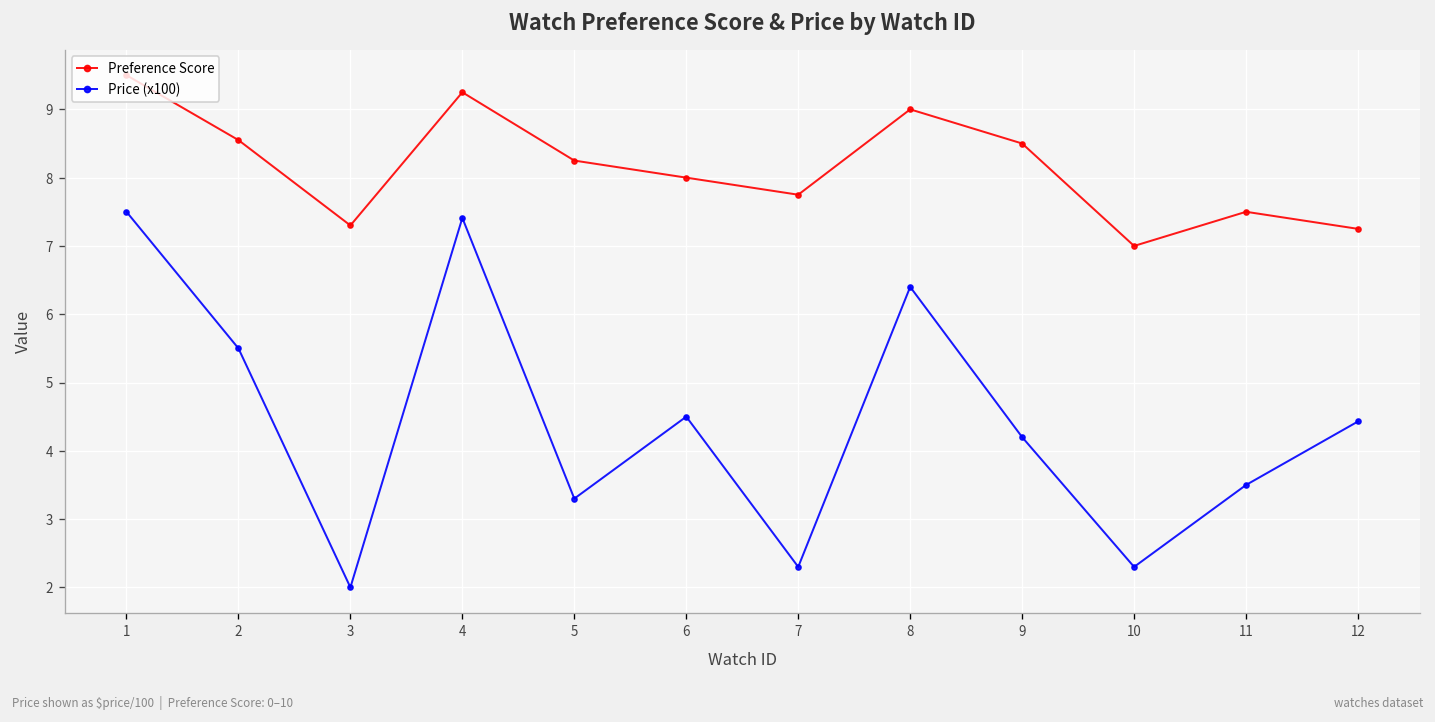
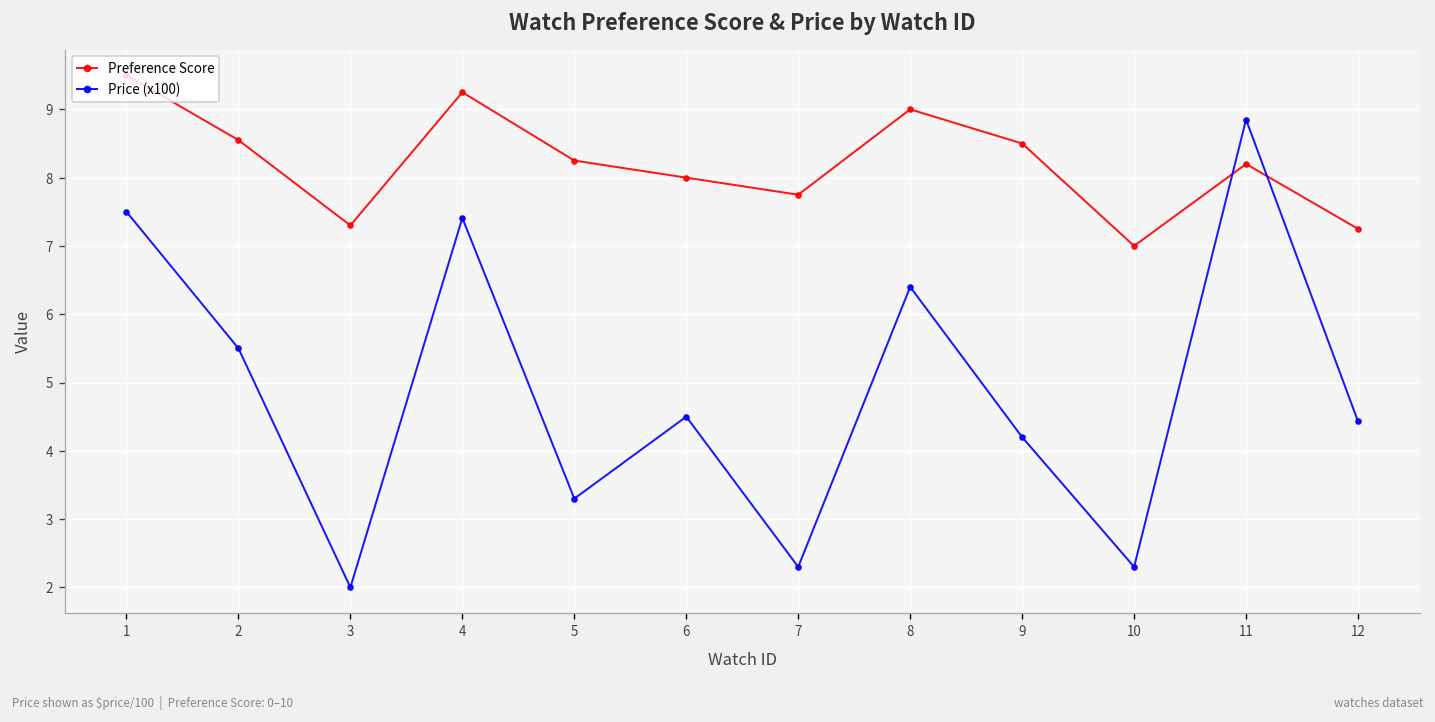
  {
    "Preference Score": {
      "2": 8.6,
      "3": 7.3,
      "4": 9.3,
      "5": 8.3,
      "6": 8.0,
      "7": 7.8,
      "8": 9.0,
      "9": 8.5,
      "10": 7.0,
-     "11": 7.5,
+     "11": 8.2,
      "12": 7.3
    },
    "Price (x100)": {
      "1": 7.5,
      "2": 5.5,
      "3": 2.0,
      "4": 7.4,
      "5": 3.3,
      "6": 4.5,
      "7": 2.3,
      "8": 6.4,
      "9": 4.2,
      "10": 2.3,
-     "11": 3.5,
+     "11": 8.9,
      "12": 4.4
    }
  }
